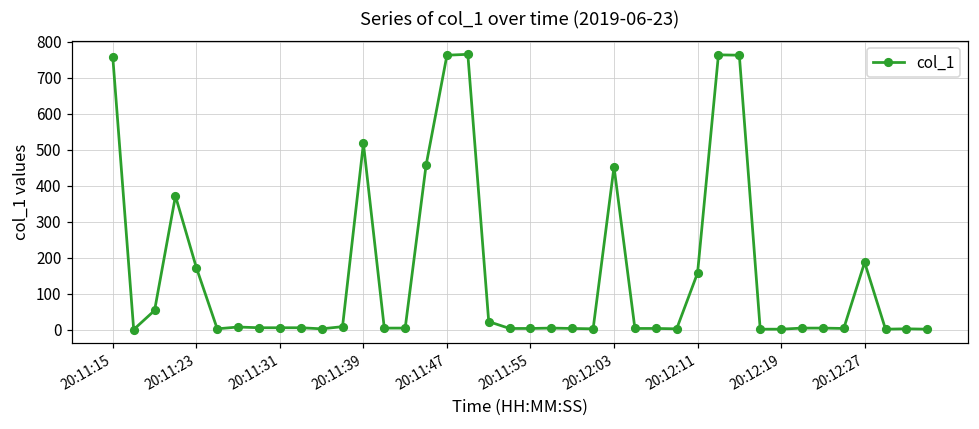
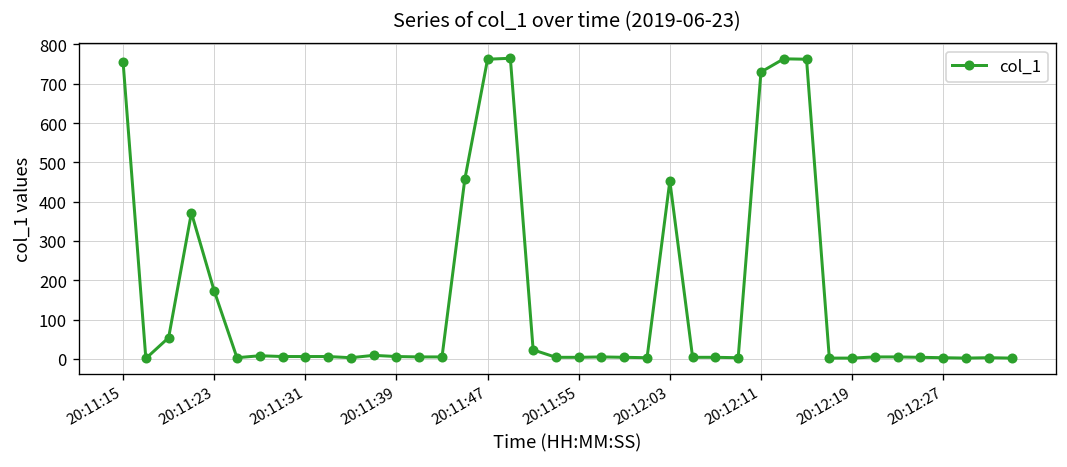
  {
    "20:11:15": 760,
    "20:11:23": 170,
    "20:11:31": 10,
-   "20:11:39": 520,
+   "20:11:39": 10,
    "20:11:47": 760,
    "20:11:55": 0,
    "20:12:03": 450,
-   "20:12:11": 160,
+   "20:12:11": 730,
    "20:12:19": 0,
-   "20:12:27": 190
+   "20:12:27": 0
  }
